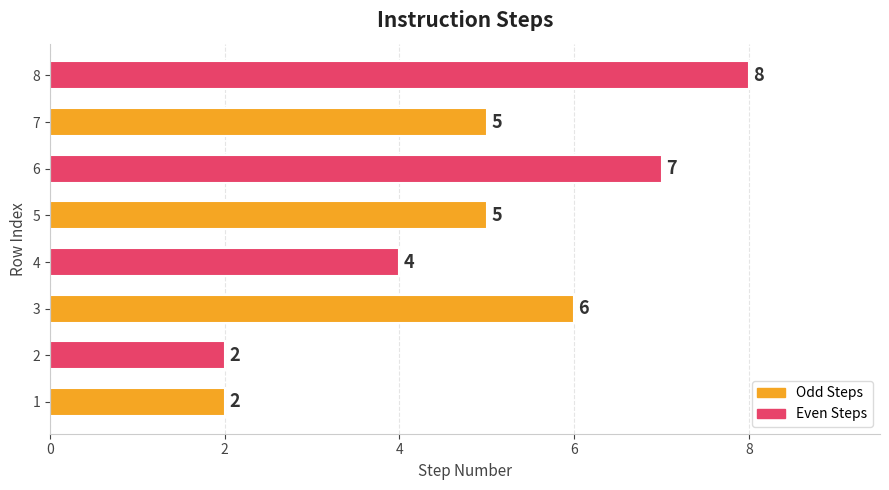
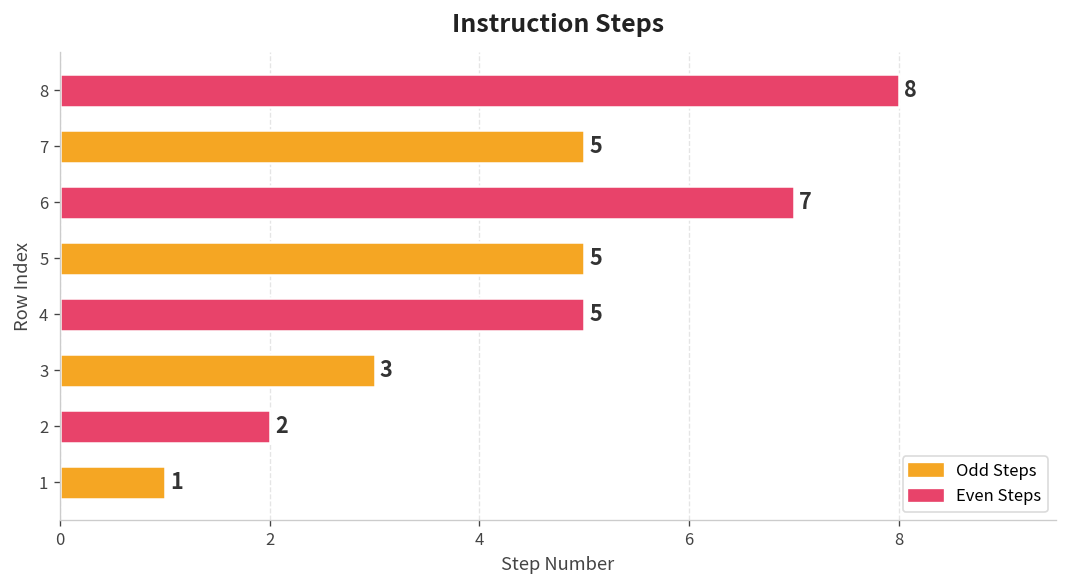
  {
    "8": 8,
    "7": 5,
    "6": 7,
    "5": 5,
-   "4": 4,
-   "3": 6,
+   "4": 5,
+   "3": 3,
    "2": 2,
-   "1": 2
+   "1": 1
  }
